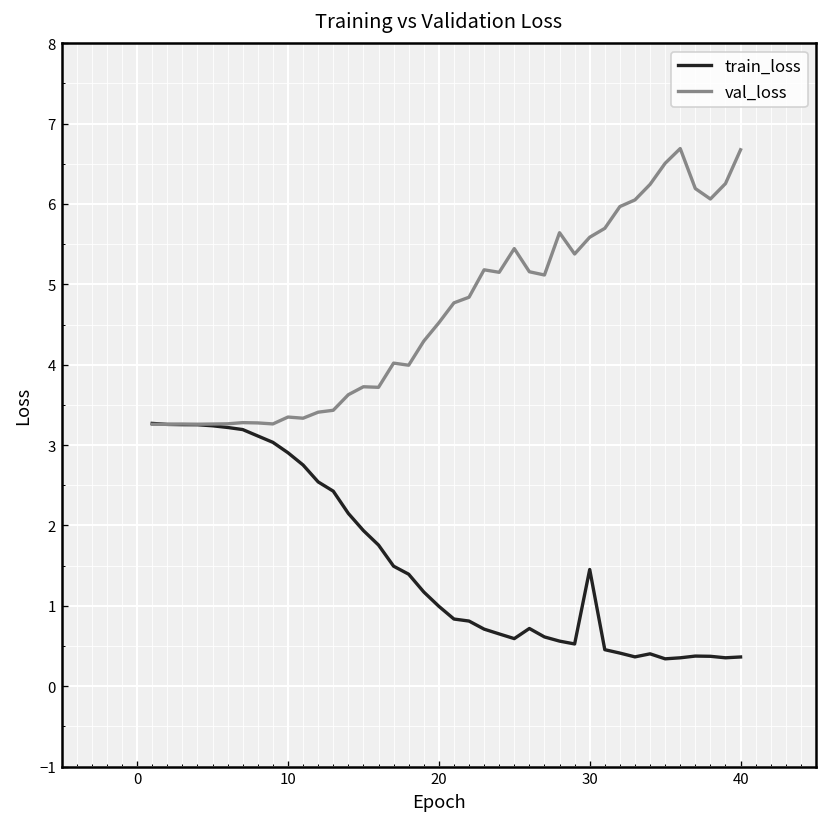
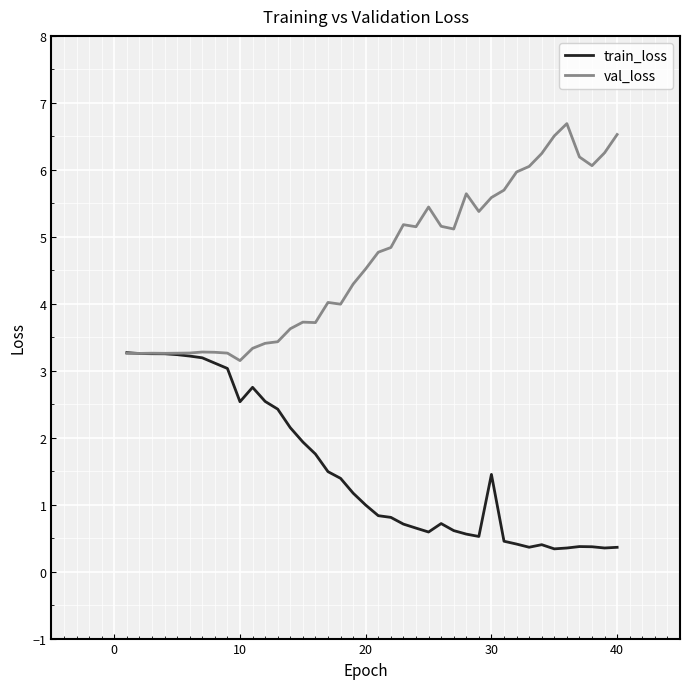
  {
    "train_loss": {
-     "10": 2.9,
+     "10": 2.5,
      "20": 1.0,
      "30": 1.5,
      "40": 0.4
    },
    "val_loss": {
-     "10": 3.3,
+     "10": 3.2,
      "20": 4.5,
      "30": 5.6,
-     "40": 6.7
+     "40": 6.5
    }
  }
